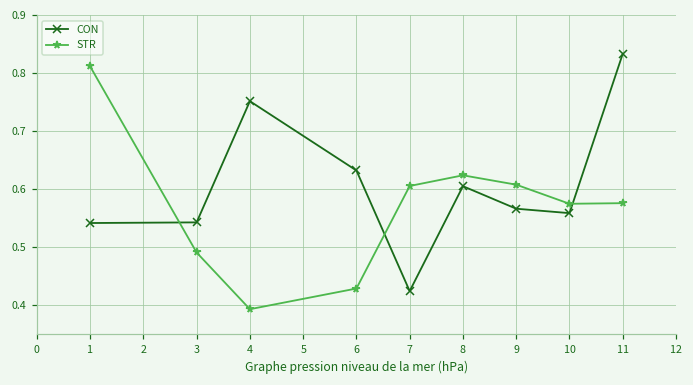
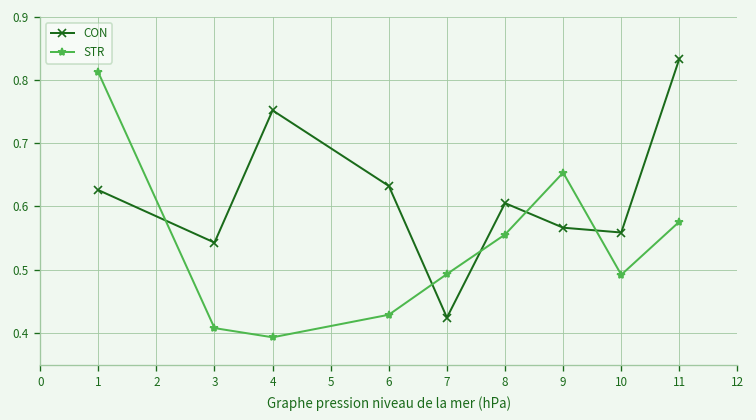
  {
    "CON": {
-     "1": 0.54,
+     "1": 0.63,
      "3": 0.54,
      "4": 0.75,
      "6": 0.63,
      "7": 0.42,
      "8": 0.61,
      "9": 0.57,
      "10": 0.56,
      "11": 0.83
    },
    "STR": {
      "1": 0.81,
-     "3": 0.49,
+     "3": 0.41,
      "4": 0.39,
      "6": 0.43,
-     "7": 0.61,
-     "8": 0.62,
-     "9": 0.61,
-     "10": 0.58,
+     "7": 0.49,
+     "8": 0.56,
+     "9": 0.65,
+     "10": 0.49,
      "11": 0.58
    }
  }
